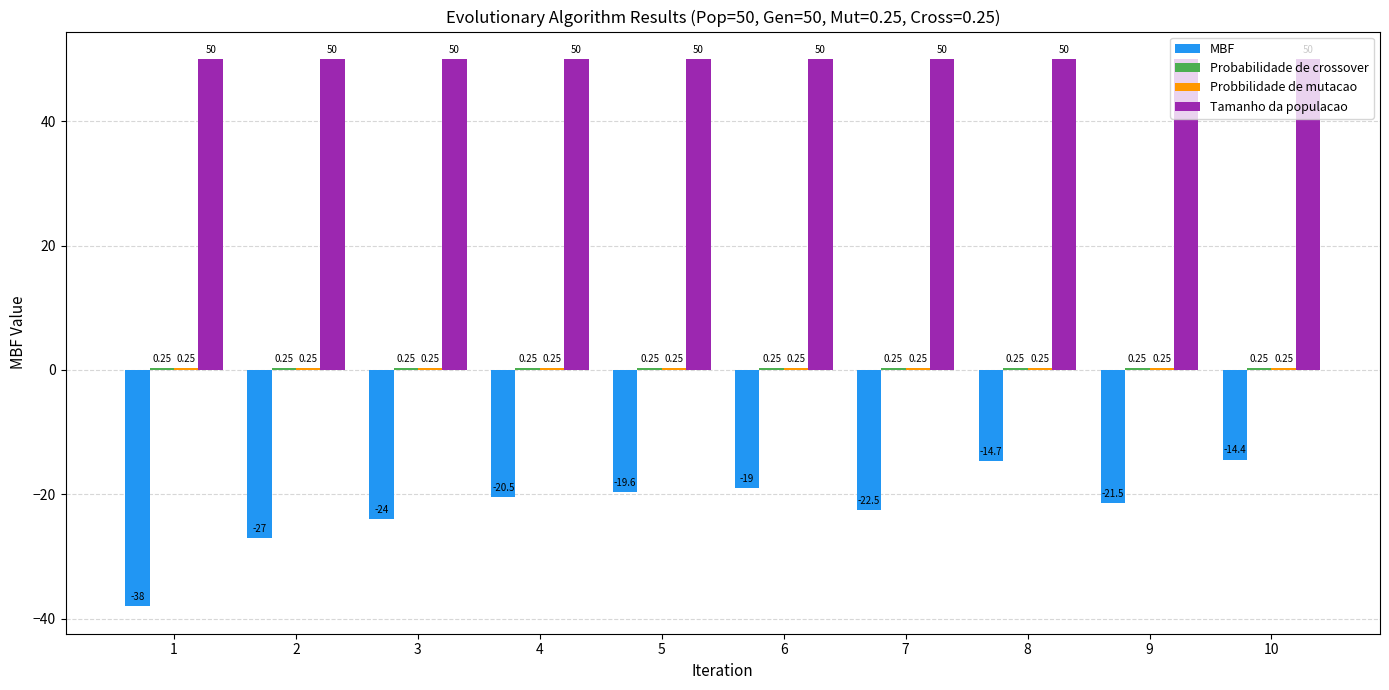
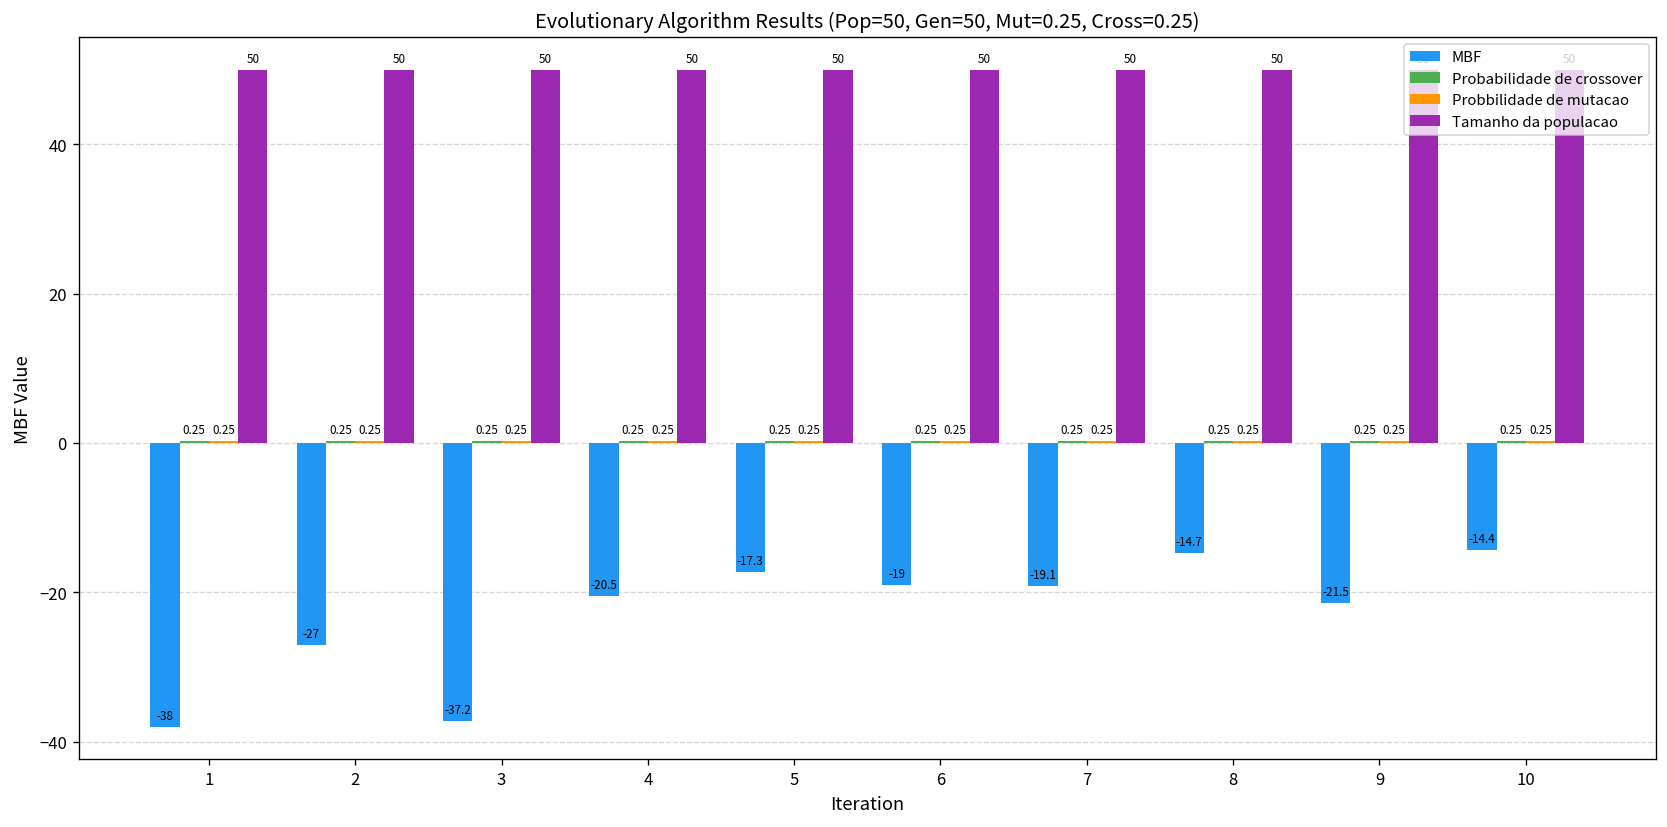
  {
    "MBF": {
      "1": -38,
      "2": -27,
-     "3": -24,
+     "3": -37.2,
      "4": -20.5,
-     "5": -19.6,
+     "5": -17.3,
      "6": -19,
-     "7": -22.5,
+     "7": -19.1,
      "8": -14.7,
      "9": -21.5,
      "10": -14.4
    },
    "Probabilidade de crossover": {
      "1": 0.25,
      "2": 0.25,
      "3": 0.25,
      "4": 0.25,
      "5": 0.25,
      "6": 0.25,
      "7": 0.25,
      "8": 0.25,
      "9": 0.25,
      "10": 0.25
    },
    "Probbilidade de mutacao": {
      "1": 0.25,
      "2": 0.25,
      "3": 0.25,
      "4": 0.25,
      "5": 0.25,
      "6": 0.25,
      "7": 0.25,
      "8": 0.25,
      "9": 0.25,
      "10": 0.25
    },
    "Tamanho da populacao": {
      "1": 50,
      "2": 50,
      "3": 50,
      "4": 50,
      "5": 50,
      "6": 50,
      "7": 50,
      "8": 50
    }
  }
